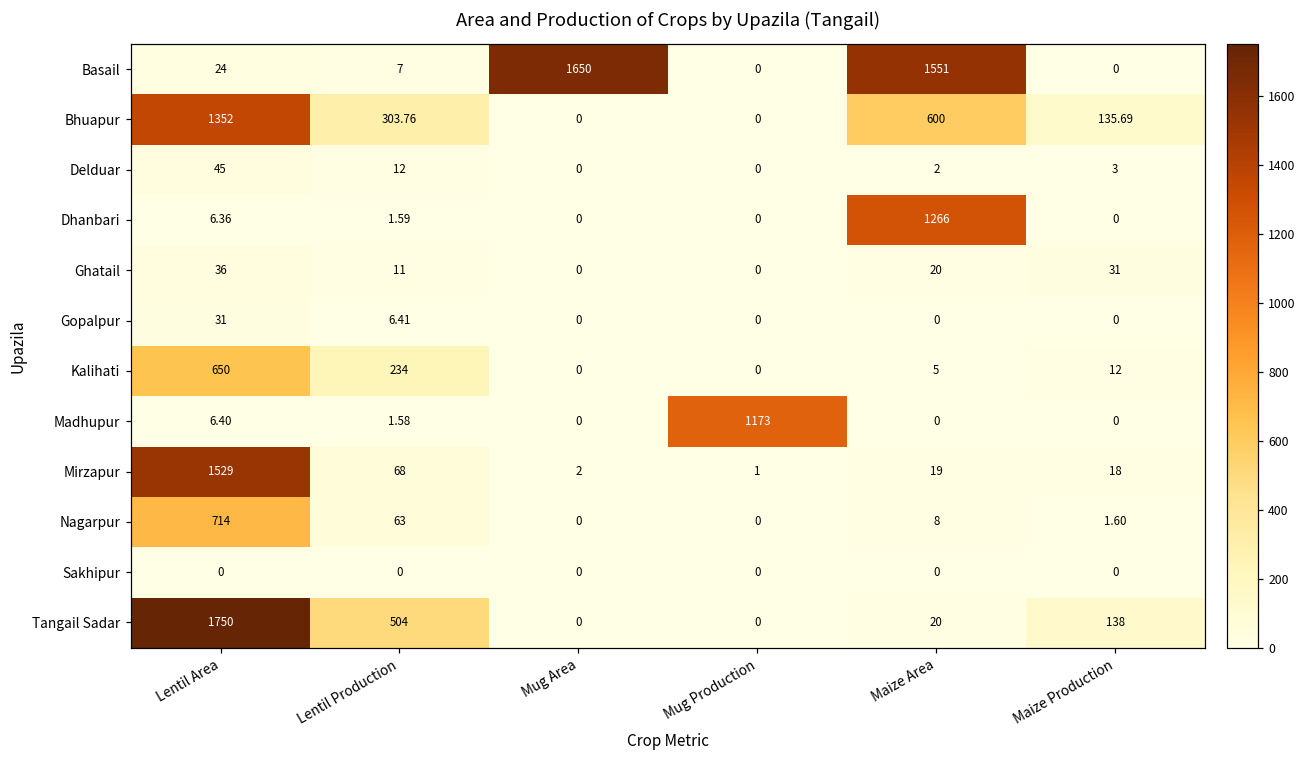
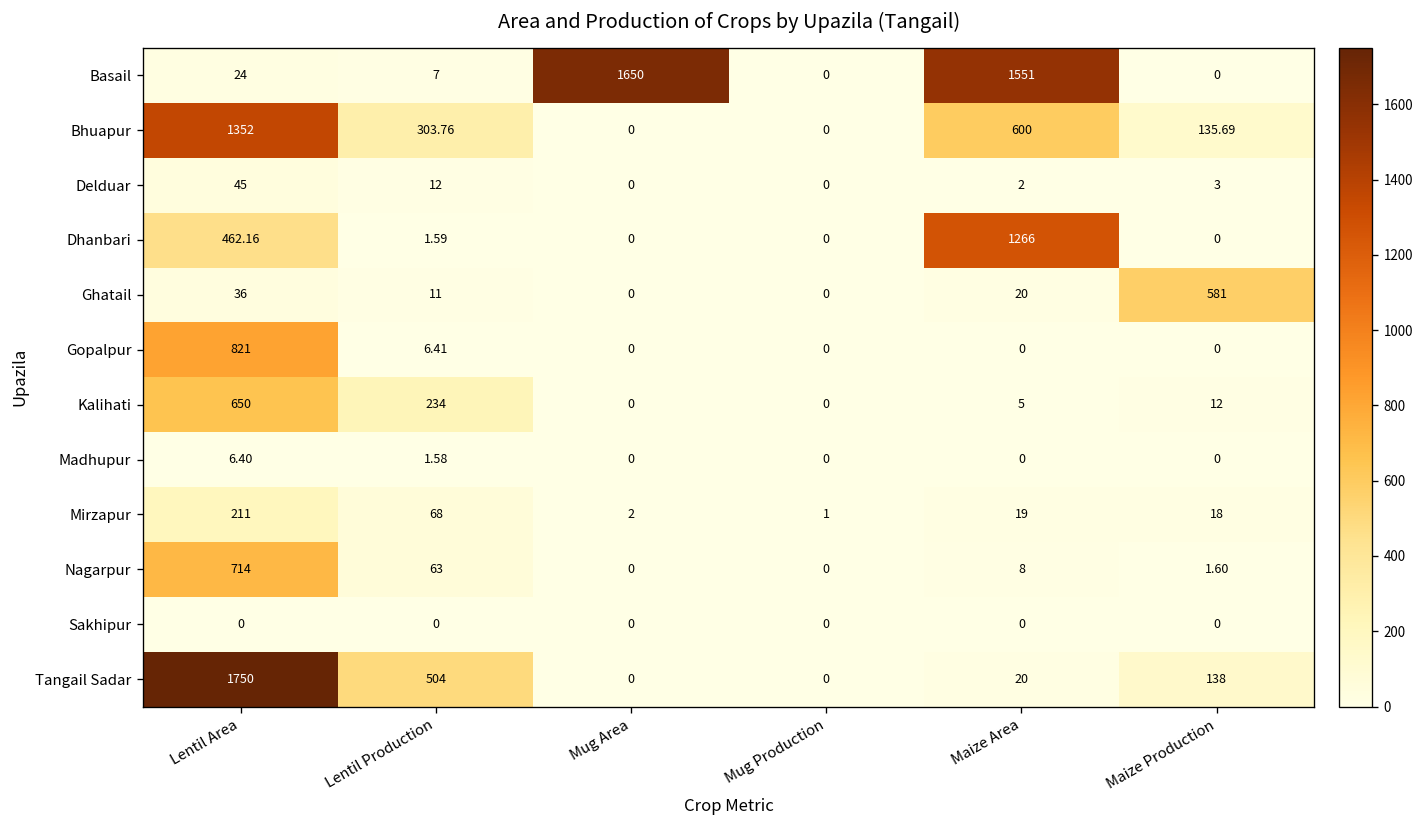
  {
    "Basail": {
      "Lentil Area": 24,
      "Lentil Production": 7,
      "Mug Area": 1650,
      "Mug Production": 0,
      "Maize Area": 1551,
      "Maize Production": 0
    },
    "Bhuapur": {
      "Lentil Area": 1352,
      "Lentil Production": 303.76,
      "Mug Area": 0,
      "Mug Production": 0,
      "Maize Area": 600,
      "Maize Production": 135.69
    },
    "Delduar": {
      "Lentil Area": 45,
      "Lentil Production": 12,
      "Mug Area": 0,
      "Mug Production": 0,
      "Maize Area": 2,
      "Maize Production": 3
    },
    "Dhanbari": {
-     "Lentil Area": 6.36,
+     "Lentil Area": 462.16,
      "Lentil Production": 1.59,
      "Mug Area": 0,
      "Mug Production": 0,
      "Maize Area": 1266,
      "Maize Production": 0
    },
    "Ghatail": {
      "Lentil Area": 36,
      "Lentil Production": 11,
      "Mug Area": 0,
      "Mug Production": 0,
      "Maize Area": 20,
-     "Maize Production": 31
+     "Maize Production": 581
    },
    "Gopalpur": {
-     "Lentil Area": 31,
+     "Lentil Area": 821,
      "Lentil Production": 6.41,
      "Mug Area": 0,
      "Mug Production": 0,
      "Maize Area": 0,
      "Maize Production": 0
    },
    "Kalihati": {
      "Lentil Area": 650,
      "Lentil Production": 234,
      "Mug Area": 0,
      "Mug Production": 0,
      "Maize Area": 5,
      "Maize Production": 12
    },
    "Madhupur": {
      "Lentil Area": 6.40,
      "Lentil Production": 1.58,
      "Mug Area": 0,
-     "Mug Production": 1173,
+     "Mug Production": 0,
      "Maize Area": 0,
      "Maize Production": 0
    },
    "Mirzapur": {
-     "Lentil Area": 1529,
+     "Lentil Area": 211,
      "Lentil Production": 68,
      "Mug Area": 2,
      "Mug Production": 1,
      "Maize Area": 19,
      "Maize Production": 18
    },
    "Nagarpur": {
      "Lentil Area": 714,
      "Lentil Production": 63,
      "Mug Area": 0,
      "Mug Production": 0,
      "Maize Area": 8,
      "Maize Production": 1.60
    },
    "Sakhipur": {
      "Lentil Area": 0,
      "Lentil Production": 0,
      "Mug Area": 0,
      "Mug Production": 0,
      "Maize Area": 0,
      "Maize Production": 0
    },
    "Tangail Sadar": {
      "Lentil Area": 1750,
      "Lentil Production": 504,
      "Mug Area": 0,
      "Mug Production": 0,
      "Maize Area": 20,
      "Maize Production": 138
    }
  }
